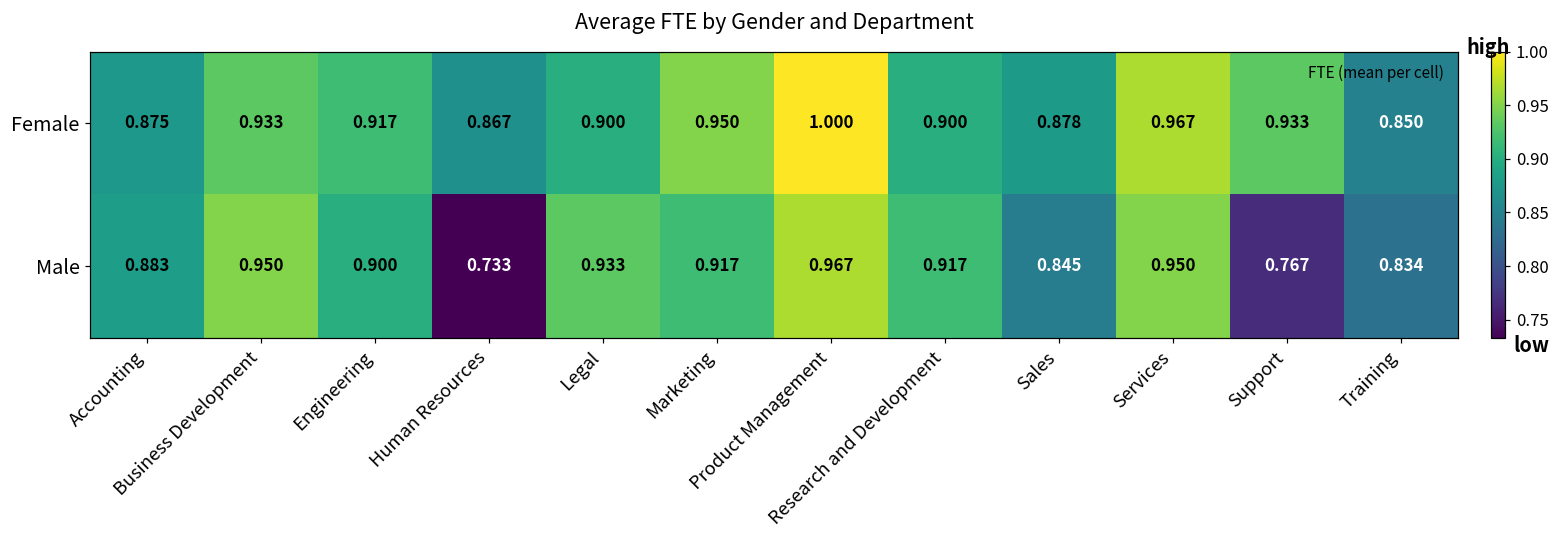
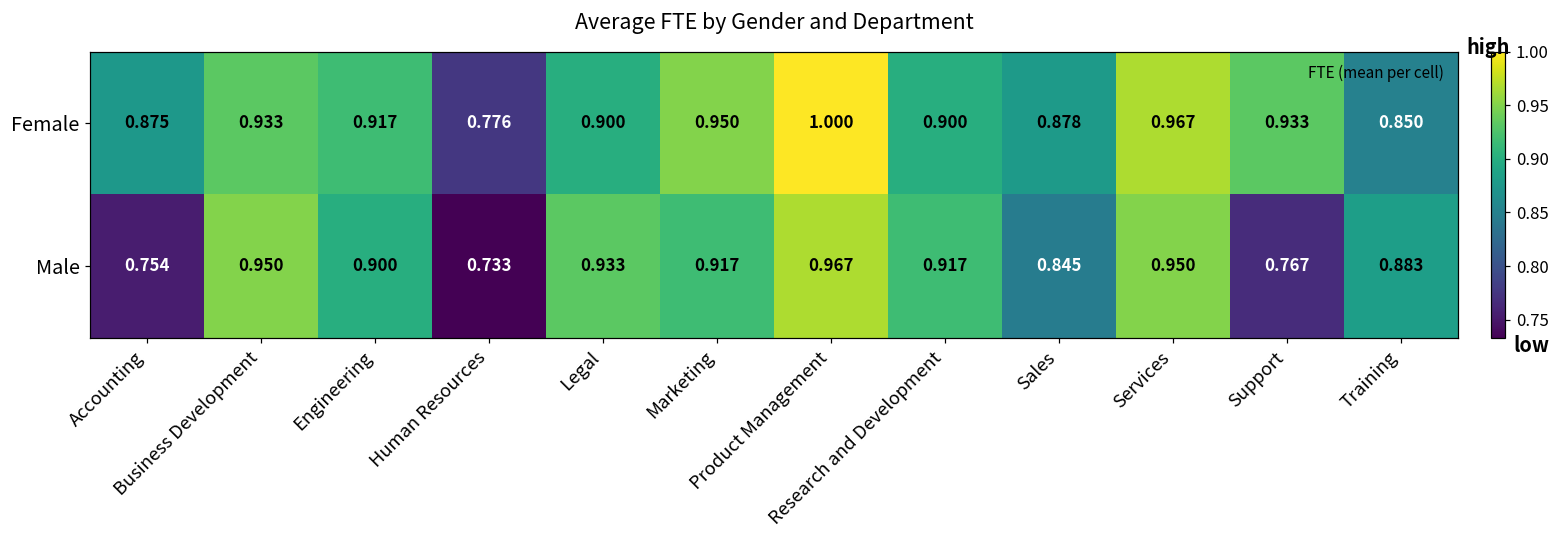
  {
    "Female": {
      "Accounting": 0.875,
      "Business Development": 0.933,
      "Engineering": 0.917,
-     "Human Resources": 0.867,
+     "Human Resources": 0.776,
      "Legal": 0.900,
      "Marketing": 0.950,
      "Product Management": 1.000,
      "Research and Development": 0.900,
      "Sales": 0.878,
      "Services": 0.967,
      "Support": 0.933,
      "Training": 0.850
    },
    "Male": {
-     "Accounting": 0.883,
+     "Accounting": 0.754,
      "Business Development": 0.950,
      "Engineering": 0.900,
      "Human Resources": 0.733,
      "Legal": 0.933,
      "Marketing": 0.917,
      "Product Management": 0.967,
      "Research and Development": 0.917,
      "Sales": 0.845,
      "Services": 0.950,
      "Support": 0.767,
-     "Training": 0.834
+     "Training": 0.883
    }
  }
